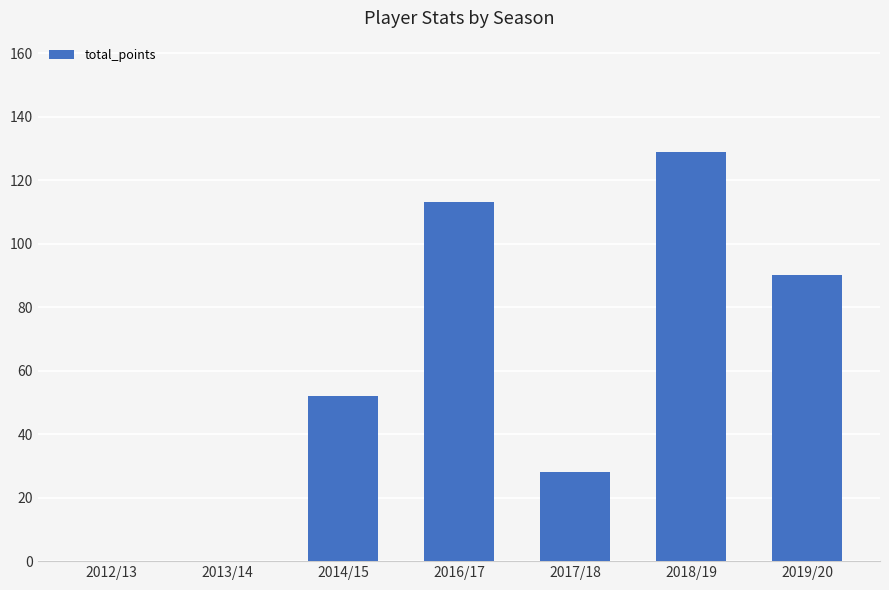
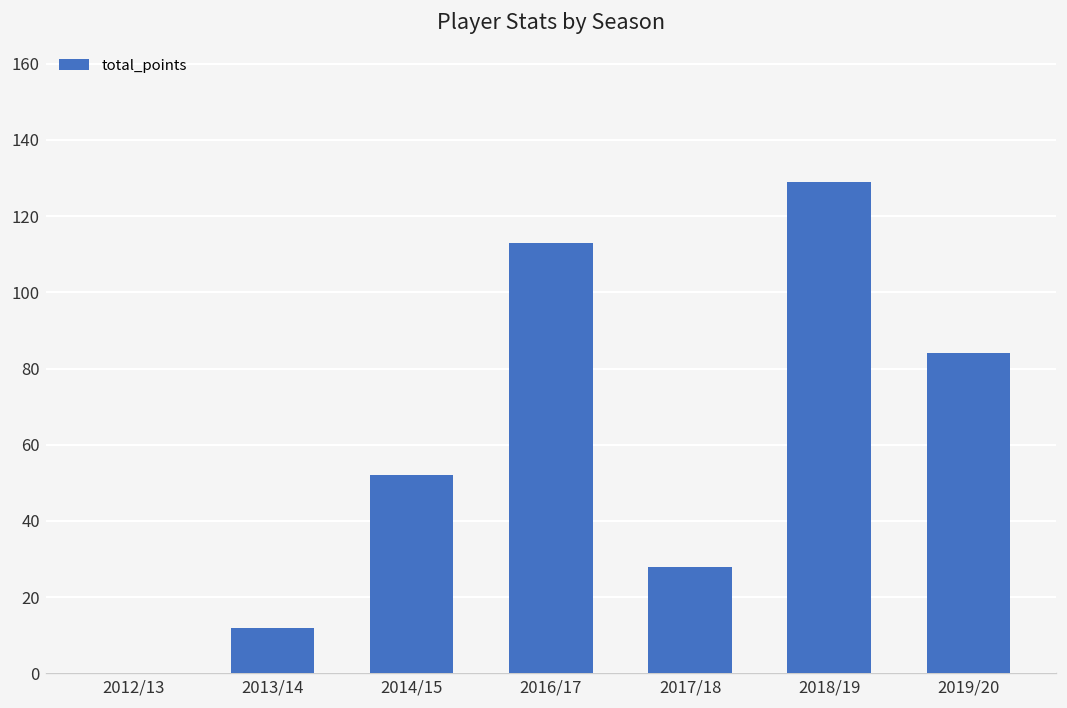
  {
    "2012/13": 0,
-   "2013/14": 0,
+   "2013/14": 12,
    "2014/15": 52,
    "2016/17": 113,
    "2017/18": 28,
    "2018/19": 129,
-   "2019/20": 90
+   "2019/20": 84
  }
